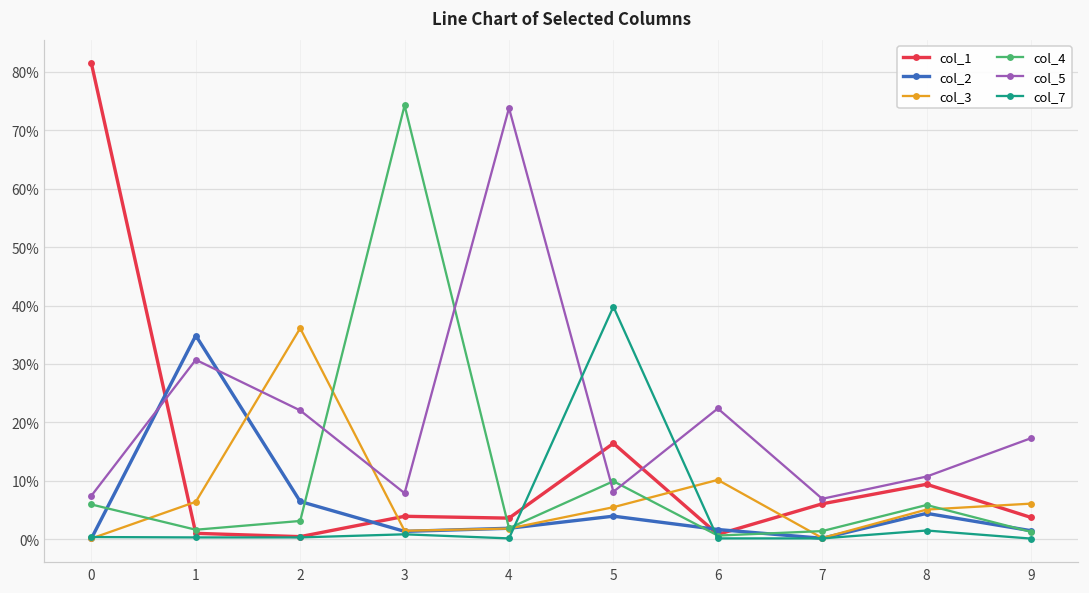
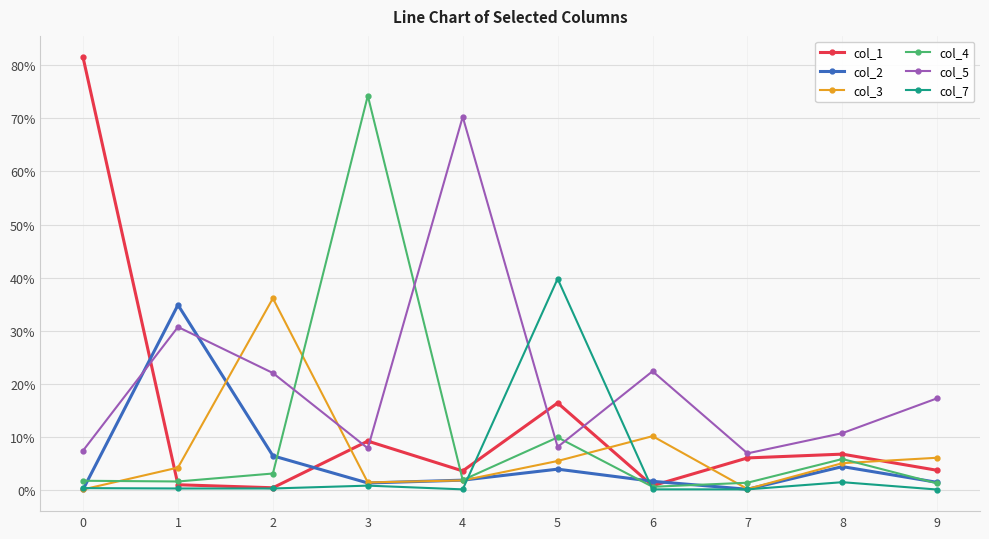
  {
    "col_1": {
      "0": "81%",
      "1": "1%",
-     "3": "4%",
+     "3": "9%",
      "4": "4%",
      "5": "16%",
      "7": "6%",
-     "8": "9%",
+     "8": "7%",
      "9": "4%"
    },
    "col_2": {
      "1": "35%",
      "2": "6%",
      "5": "4%",
      "6": "2%",
      "8": "4%"
    },
    "col_3": {
-     "1": "6%",
+     "1": "4%",
      "2": "36%",
      "5": "5%",
      "6": "10%",
      "8": "5%",
      "9": "6%"
    },
    "col_4": {
-     "0": "6%",
+     "0": "2%",
      "1": "2%",
      "2": "3%",
      "3": "74%",
      "5": "10%",
      "7": "1%",
      "8": "6%"
    },
    "col_5": {
      "0": "7%",
      "1": "31%",
      "2": "22%",
      "3": "8%",
-     "4": "74%",
+     "4": "70%",
      "5": "8%",
      "6": "22%",
      "7": "7%",
      "8": "11%",
      "9": "17%"
    },
    "col_7": {
      "1": "0%",
      "3": "1%",
      "4": "0%",
      "5": "40%",
      "6": "0%",
      "8": "2%",
      "9": "0%"
    }
  }
